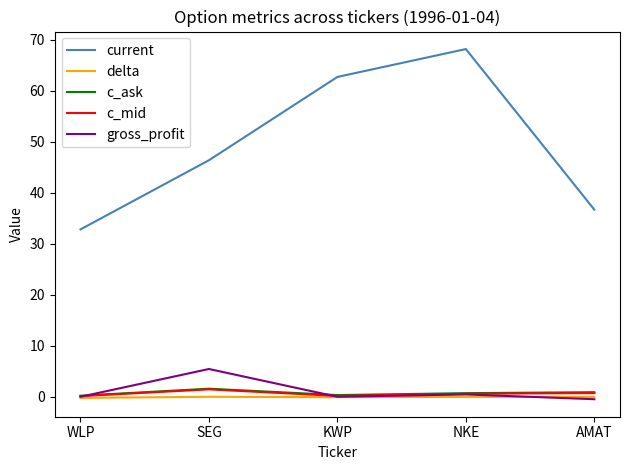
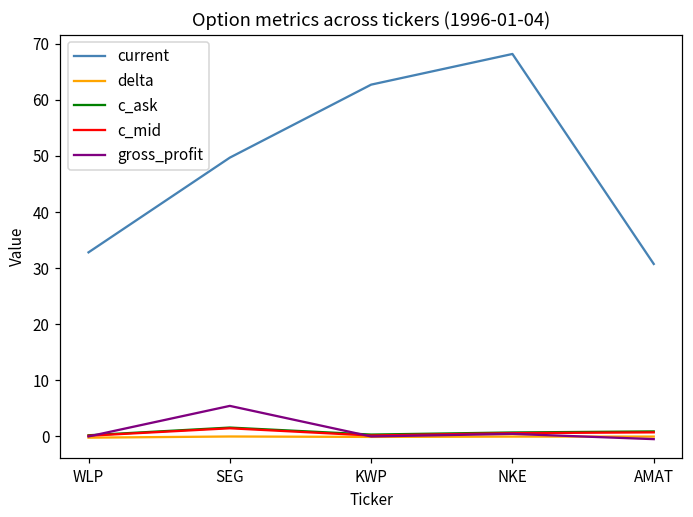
  {
    "current": {
      "WLP": 33,
-     "SEG": 46,
+     "SEG": 50,
      "KWP": 63,
      "NKE": 68,
-     "AMAT": 37
+     "AMAT": 31
    },
    "delta": {
      "SEG": 0
    },
    "gross_profit": {
      "SEG": 5
    }
  }
